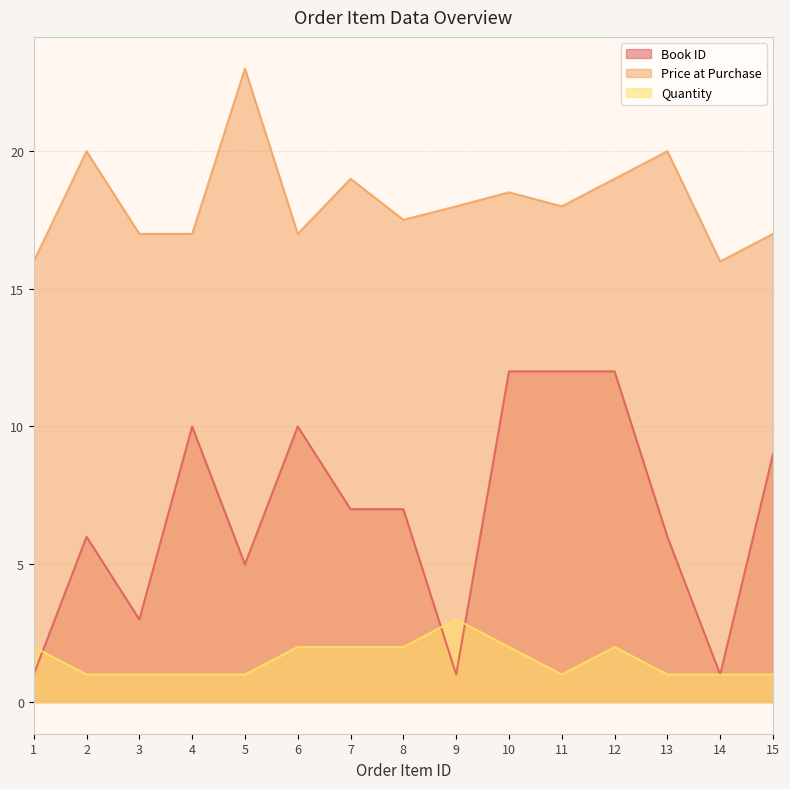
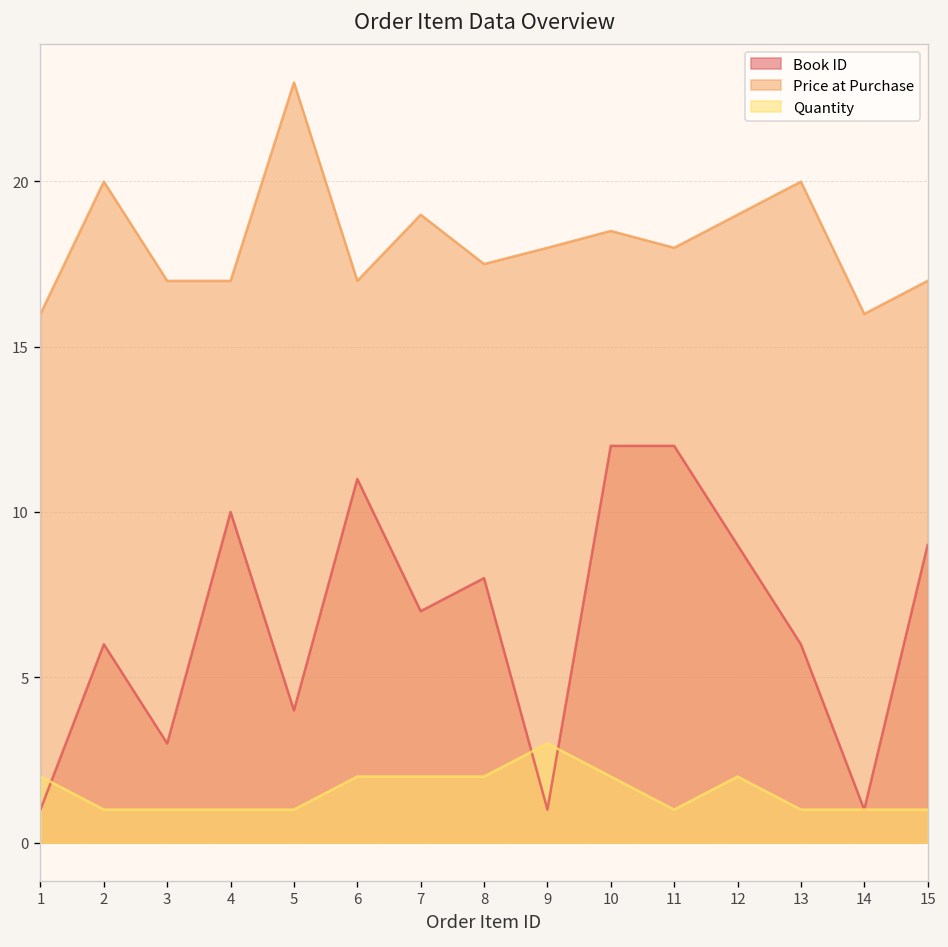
  {
    "Book ID": {
      "1": 1,
      "2": 6,
      "3": 3,
      "4": 10,
-     "5": 5,
-     "6": 10,
+     "5": 4,
+     "6": 11,
      "7": 7,
-     "8": 7,
+     "8": 8,
      "9": 1,
      "10": 12,
      "11": 12,
-     "12": 12,
+     "12": 9,
      "13": 6,
      "15": 9
    }
  }
